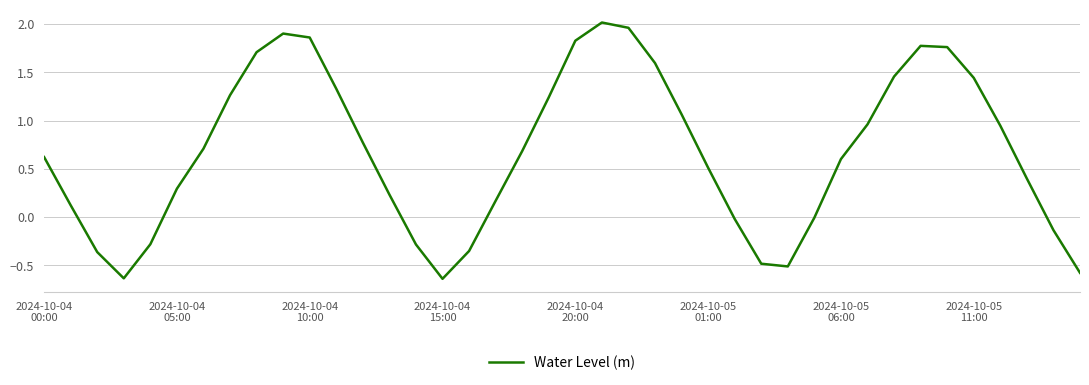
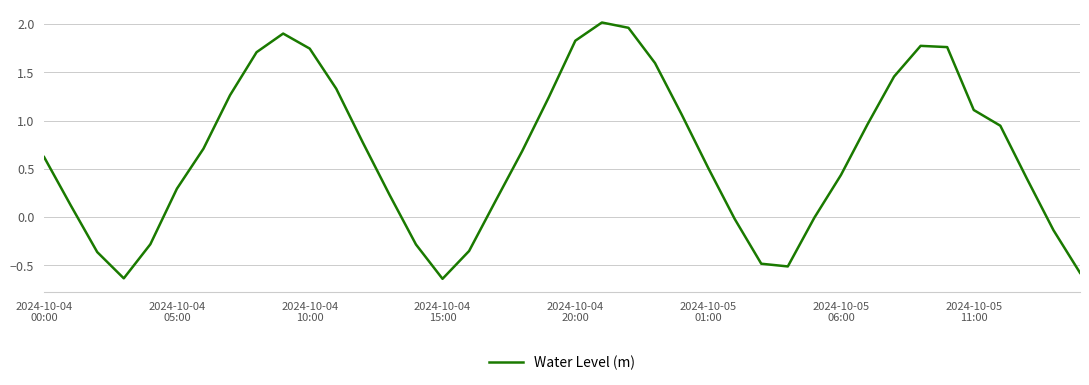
  {
    "2024-10-04 00:00": 0.6,
    "2024-10-04 05:00": 0.3,
-   "2024-10-04 10:00": 1.9,
+   "2024-10-04 10:00": 1.7,
    "2024-10-04 15:00": -0.6,
    "2024-10-04 20:00": 1.8,
    "2024-10-05 01:00": 0.5,
-   "2024-10-05 06:00": 0.6,
-   "2024-10-05 11:00": 1.4
+   "2024-10-05 06:00": 0.4,
+   "2024-10-05 11:00": 1.1
  }
